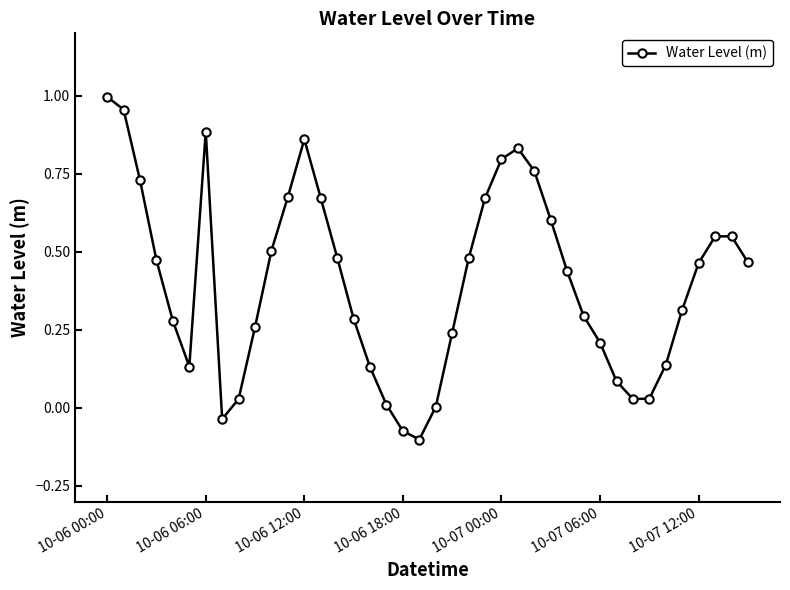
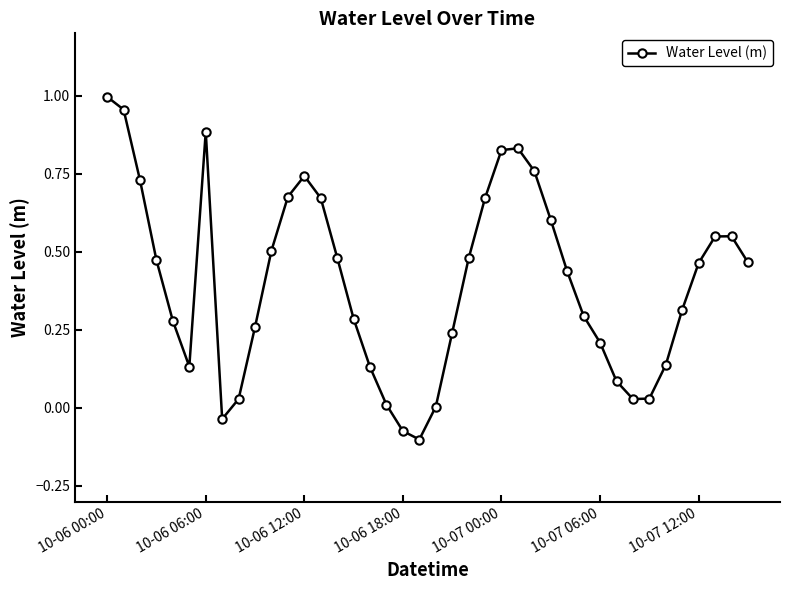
  {
    "10-06 00:00": 1.00,
    "10-06 06:00": 0.89,
-   "10-06 12:00": 0.86,
+   "10-06 12:00": 0.74,
    "10-06 18:00": -0.07,
-   "10-07 00:00": 0.80,
+   "10-07 00:00": 0.83,
    "10-07 06:00": 0.21,
    "10-07 12:00": 0.46
  }
